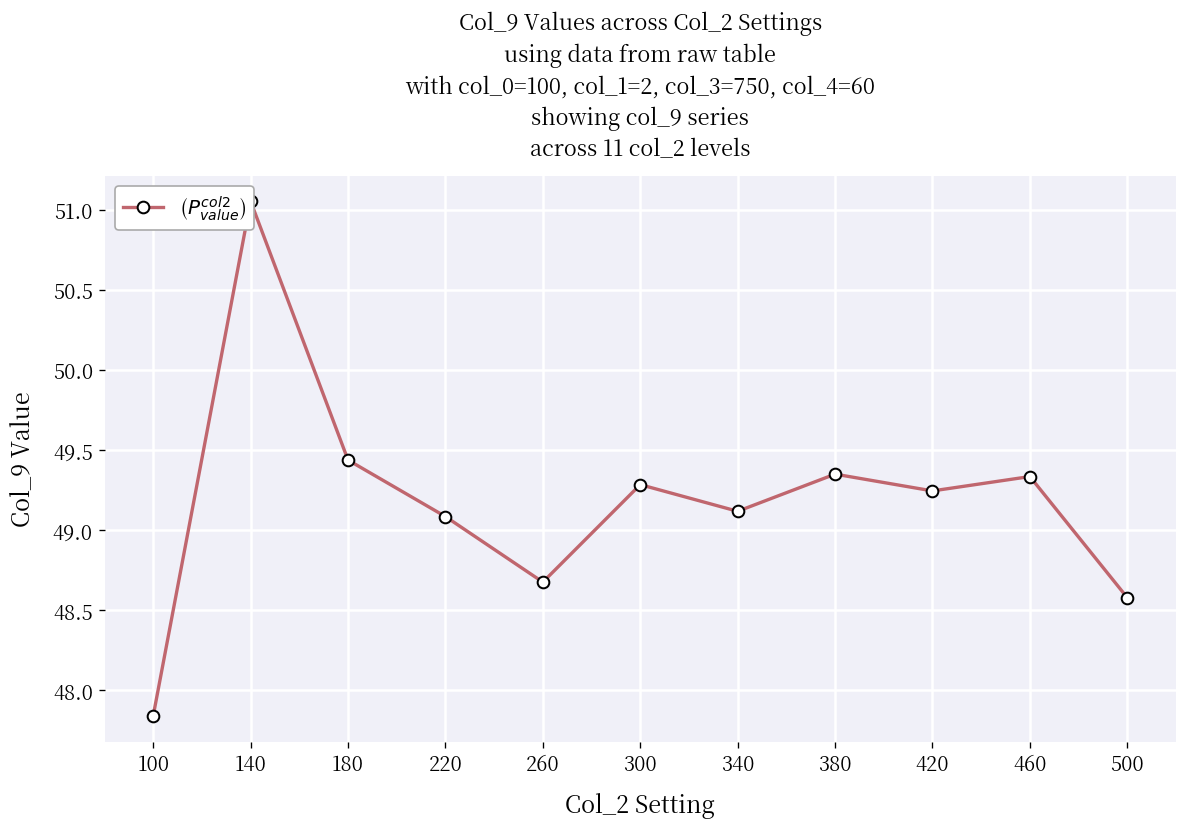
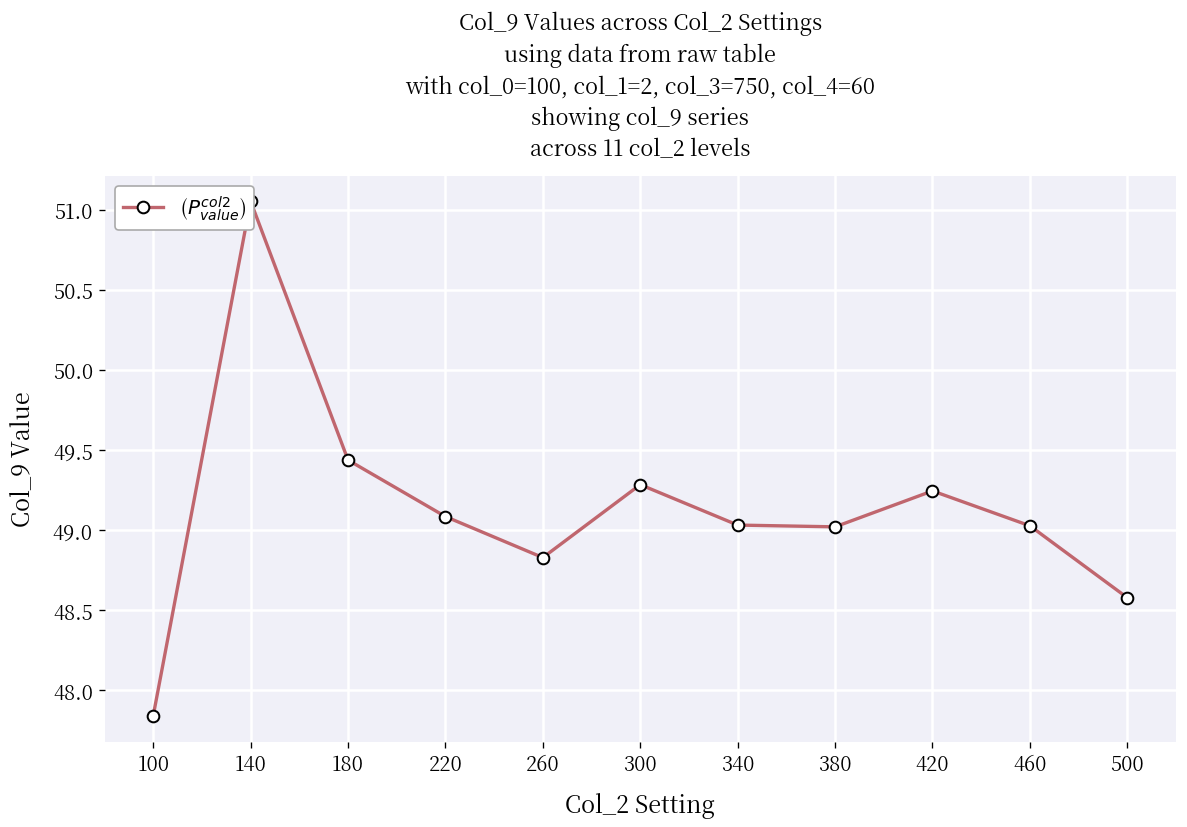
  {
    "100": 47.84,
    "180": 49.44,
    "220": 49.08,
-   "260": 48.68,
+   "260": 48.83,
    "300": 49.28,
-   "340": 49.12,
-   "380": 49.35,
+   "340": 49.03,
+   "380": 49.02,
    "420": 49.24,
-   "460": 49.33,
+   "460": 49.03,
    "500": 48.58
  }
